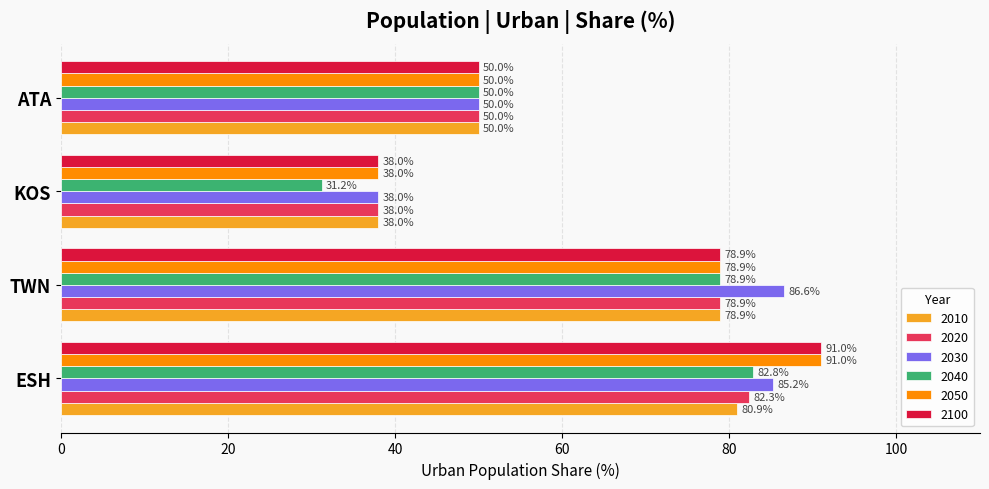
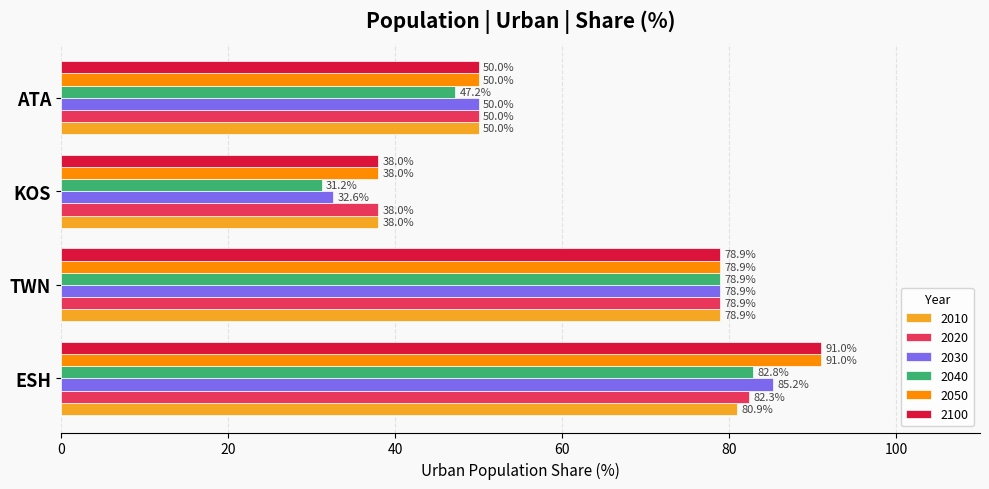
  {
    "2030": {
      "ATA": "50.0%",
-     "KOS": "38.0%",
-     "TWN": "86.6%",
+     "KOS": "32.6%",
+     "TWN": "78.9%",
      "ESH": "85.2%"
    },
    "2040": {
-     "ATA": "50.0%",
+     "ATA": "47.2%",
      "KOS": "31.2%",
      "TWN": "78.9%",
      "ESH": "82.8%"
    }
  }
